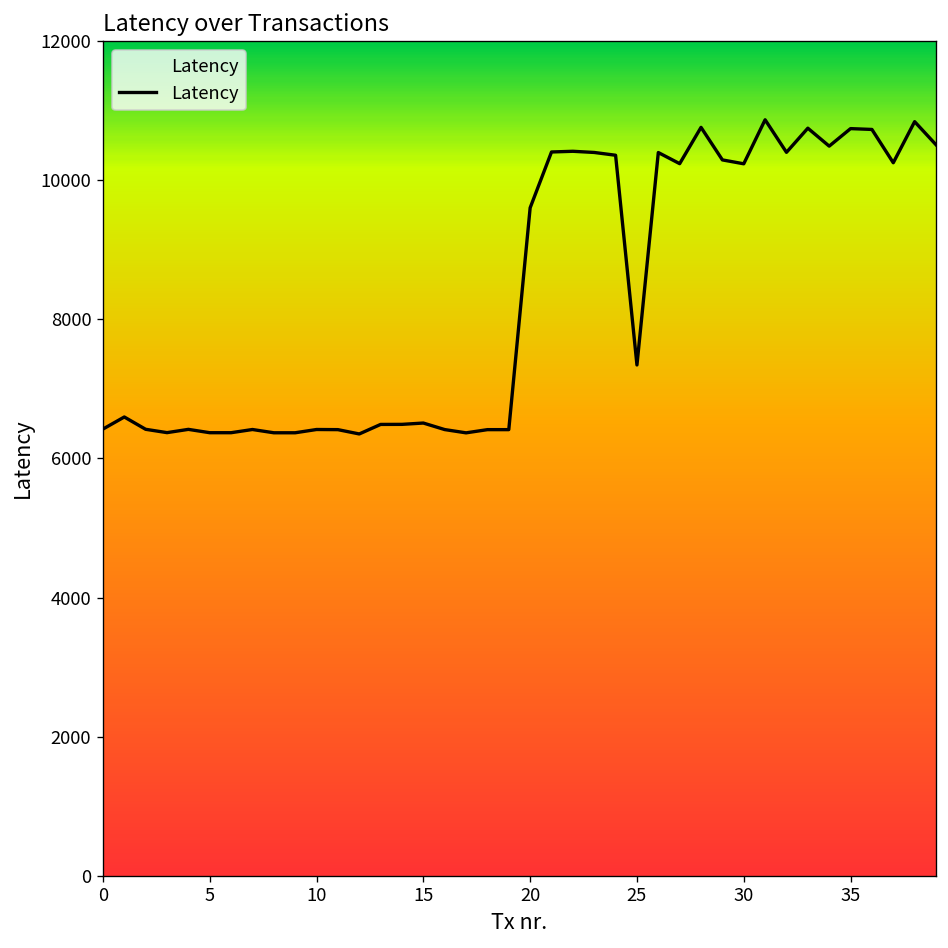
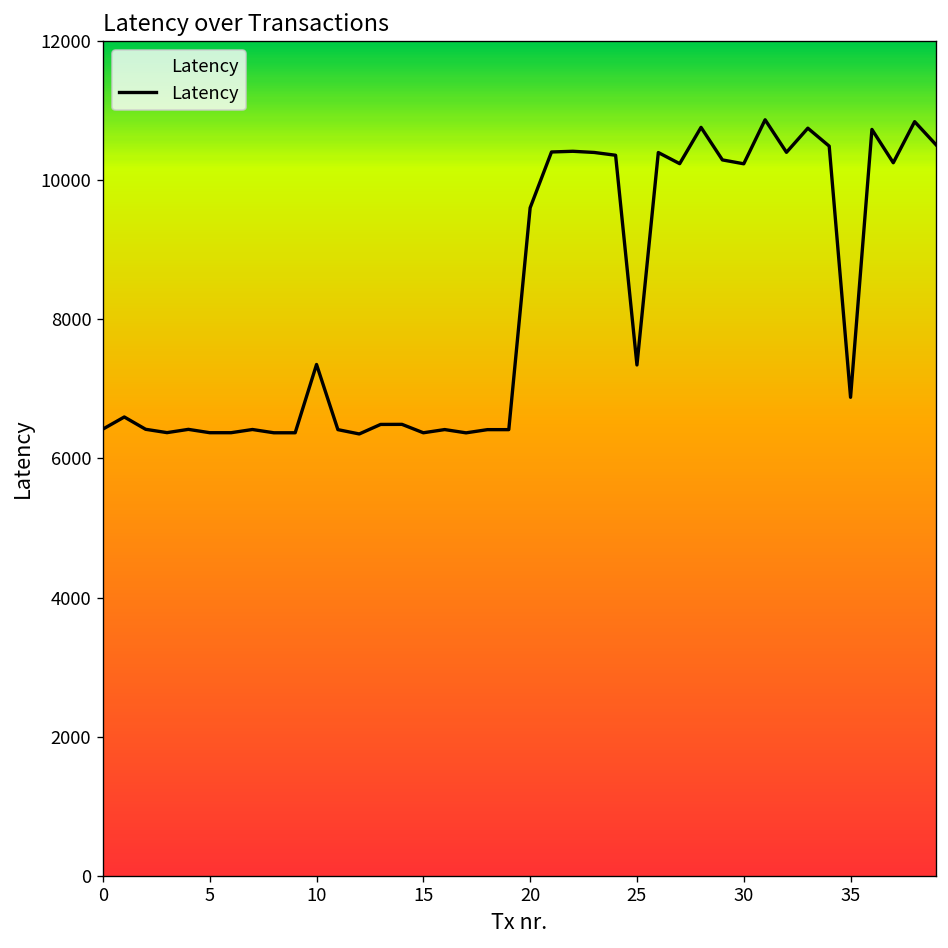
  {
    "0": 6400,
    "5": 6400,
-   "10": 6400,
-   "15": 6500,
+   "10": 7400,
+   "15": 6400,
    "20": 9600,
    "25": 7300,
    "30": 10200,
-   "35": 10700
+   "35": 6900
  }
